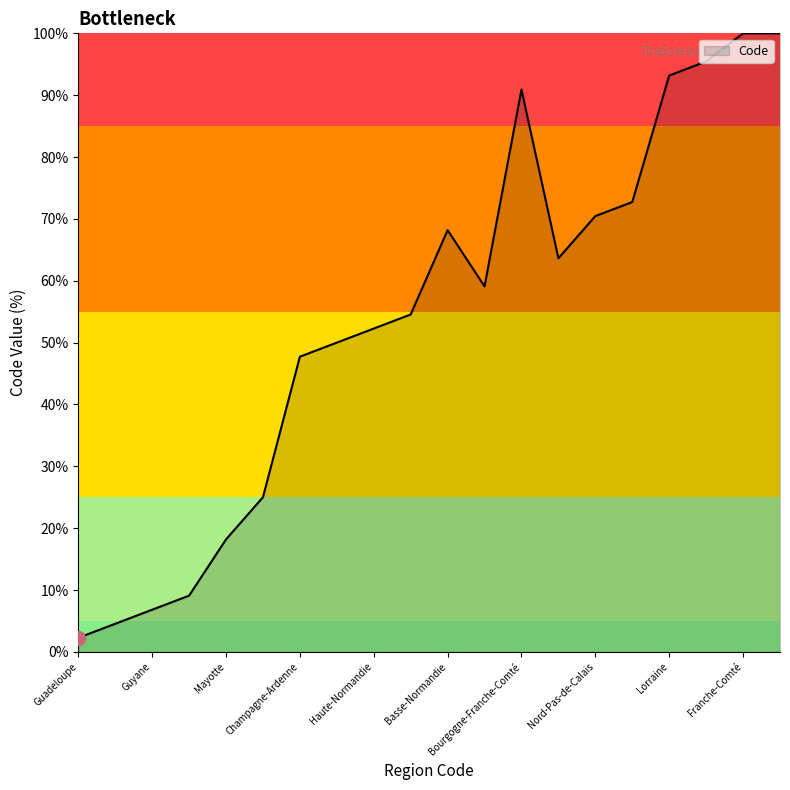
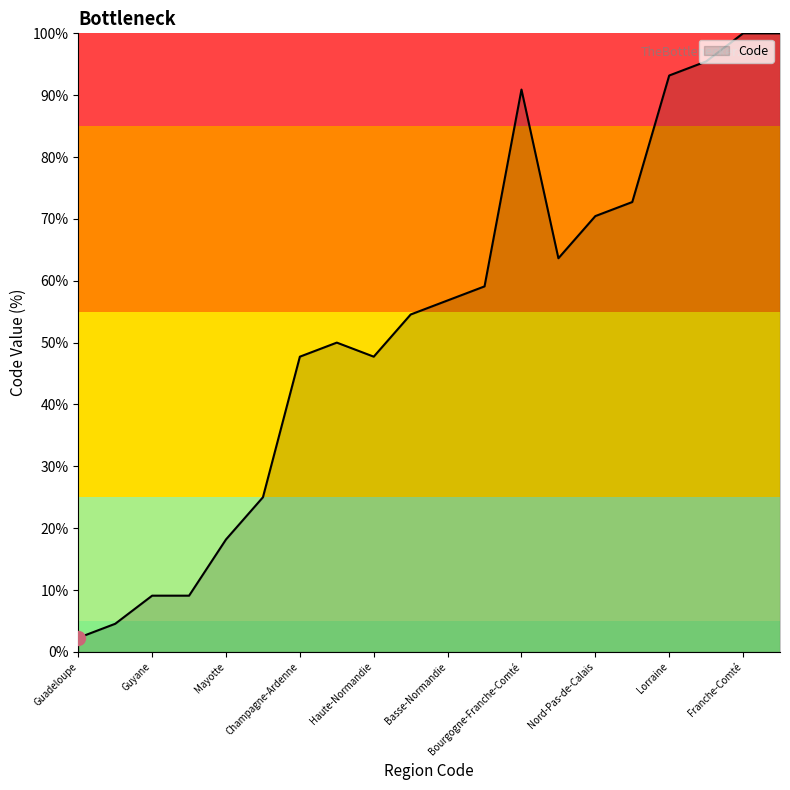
  {
    "Code": {
-     "Guyane": "7%",
+     "Guyane": "9%",
      "Mayotte": "18%",
      "Champagne-Ardenne": "48%",
-     "Haute-Normandie": "52%",
-     "Basse-Normandie": "68%",
+     "Haute-Normandie": "48%",
+     "Basse-Normandie": "57%",
      "Bourgogne-Franche-Comté": "91%",
      "Nord-Pas-de-Calais": "70%",
      "Lorraine": "93%",
      "Franche-Comté": "100%"
    }
  }
